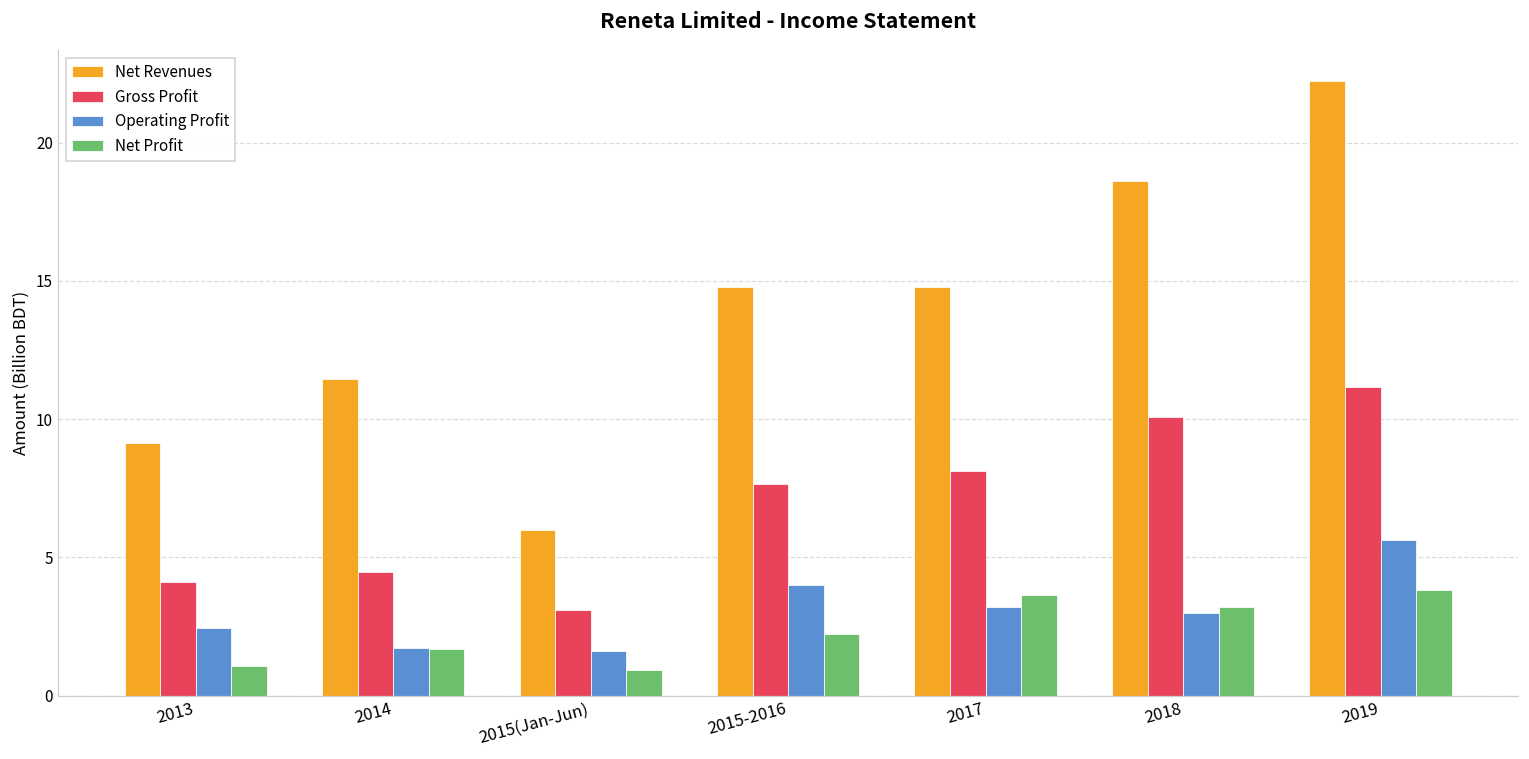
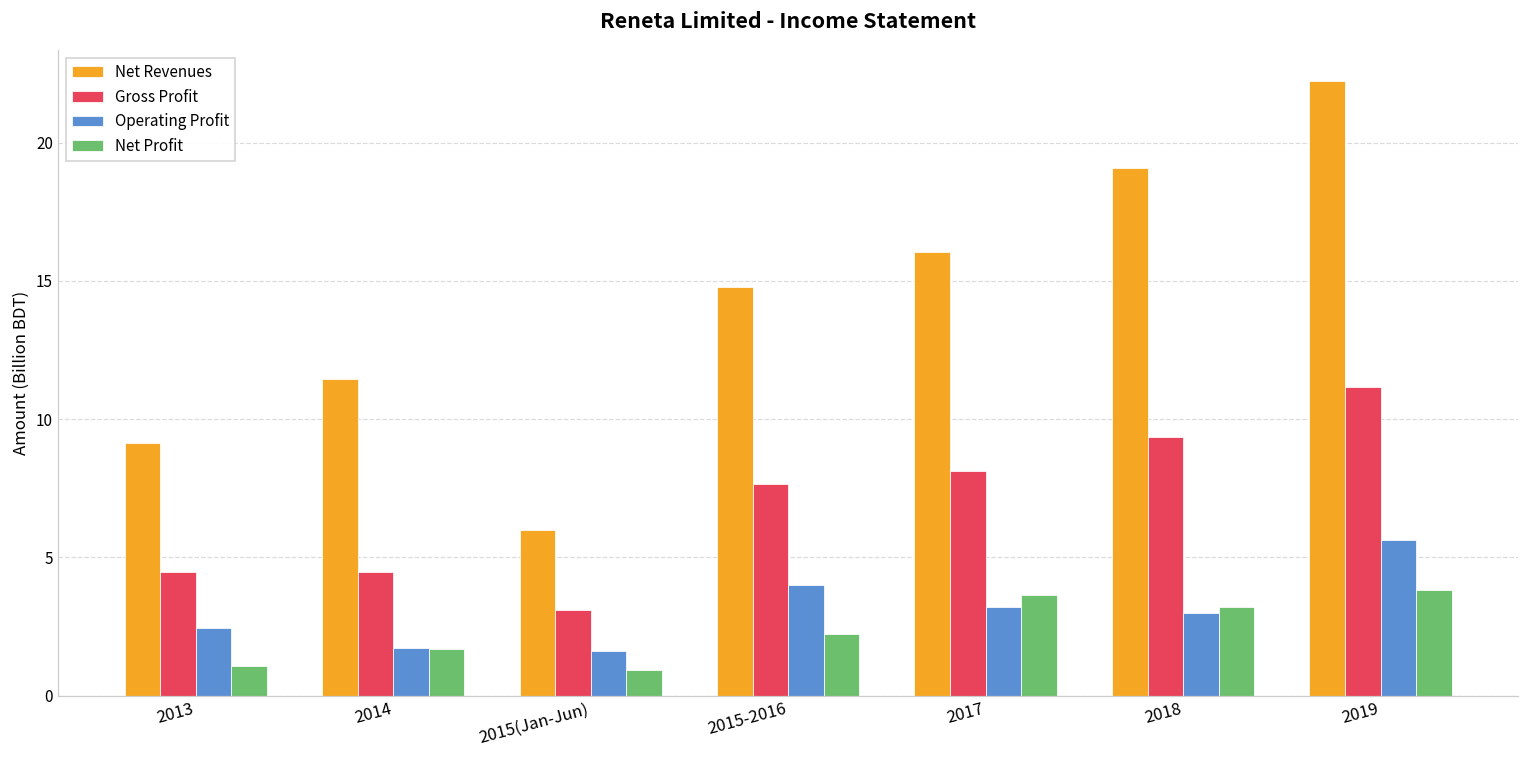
  {
    "Net Revenues": {
      "2013": 9.1,
      "2014": 11.4,
      "2015(Jan-Jun)": 6.0,
      "2015-2016": 14.8,
-     "2017": 14.8,
-     "2018": 18.6,
+     "2017": 16.0,
+     "2018": 19.1,
      "2019": 22.2
    },
    "Gross Profit": {
-     "2013": 4.1,
+     "2013": 4.5,
      "2014": 4.5,
      "2015(Jan-Jun)": 3.1,
      "2015-2016": 7.6,
      "2017": 8.1,
-     "2018": 10.1,
+     "2018": 9.3,
      "2019": 11.2
    },
    "Operating Profit": {
      "2013": 2.4,
      "2014": 1.7,
      "2015(Jan-Jun)": 1.6,
      "2015-2016": 4.0,
      "2017": 3.2,
      "2018": 3.0,
      "2019": 5.6
    },
    "Net Profit": {
      "2013": 1.1,
      "2014": 1.7,
      "2015(Jan-Jun)": 0.9,
      "2015-2016": 2.2,
      "2017": 3.6,
      "2018": 3.2,
      "2019": 3.8
    }
  }
